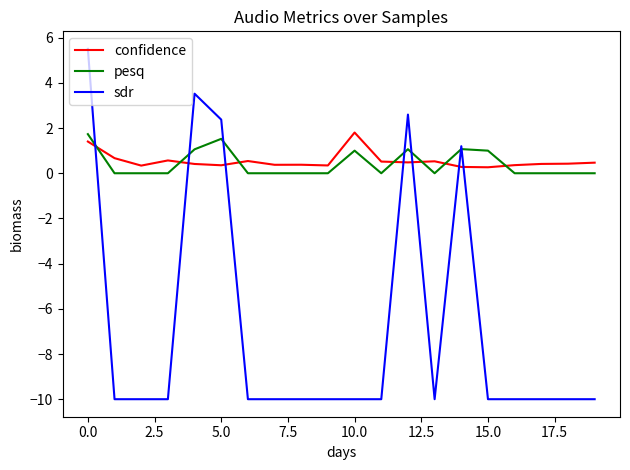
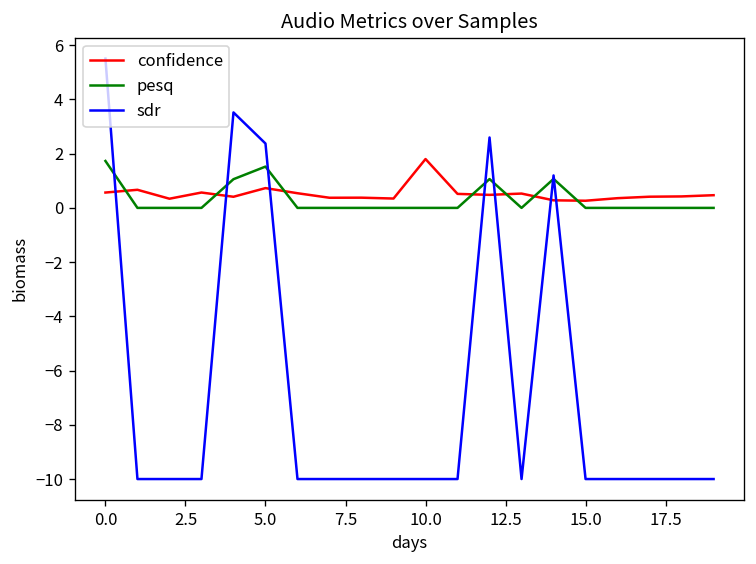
  {
    "confidence": {
-     "0.0": 1.4,
-     "5.0": 0.4,
+     "0.0": 0.6,
+     "5.0": 0.7,
      "10.0": 1.8,
      "15.0": 0.3
    },
    "pesq": {
      "0.0": 1.7,
      "5.0": 1.5,
-     "10.0": 1,
-     "15.0": 1
+     "10.0": 0,
+     "15.0": 0
    },
    "sdr": {
      "5.0": 2.4,
      "10.0": -10.0,
      "15.0": -10.0
    }
  }
